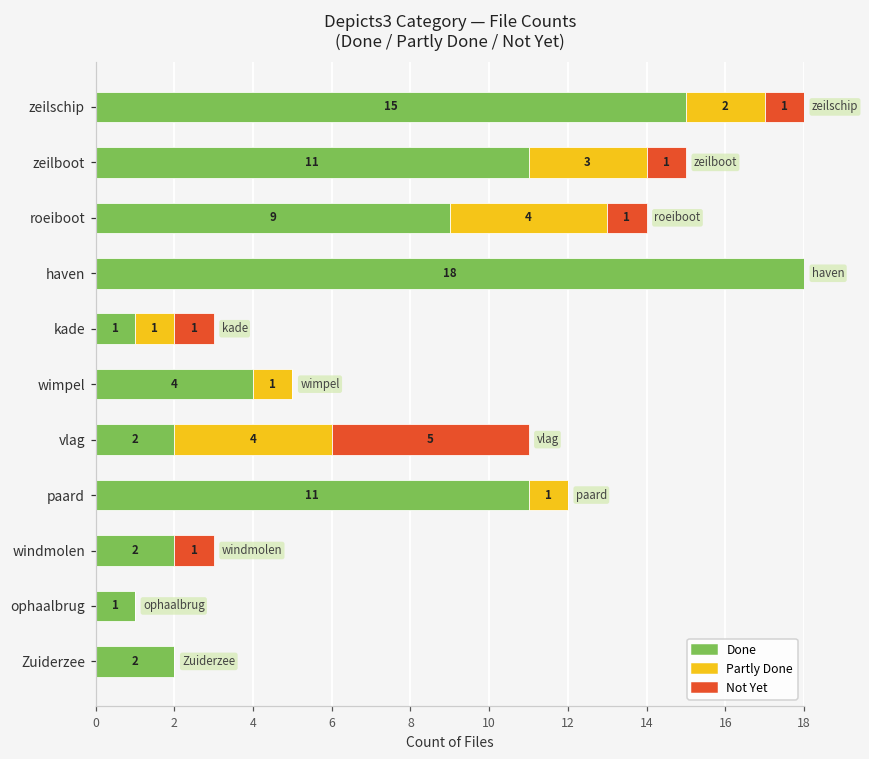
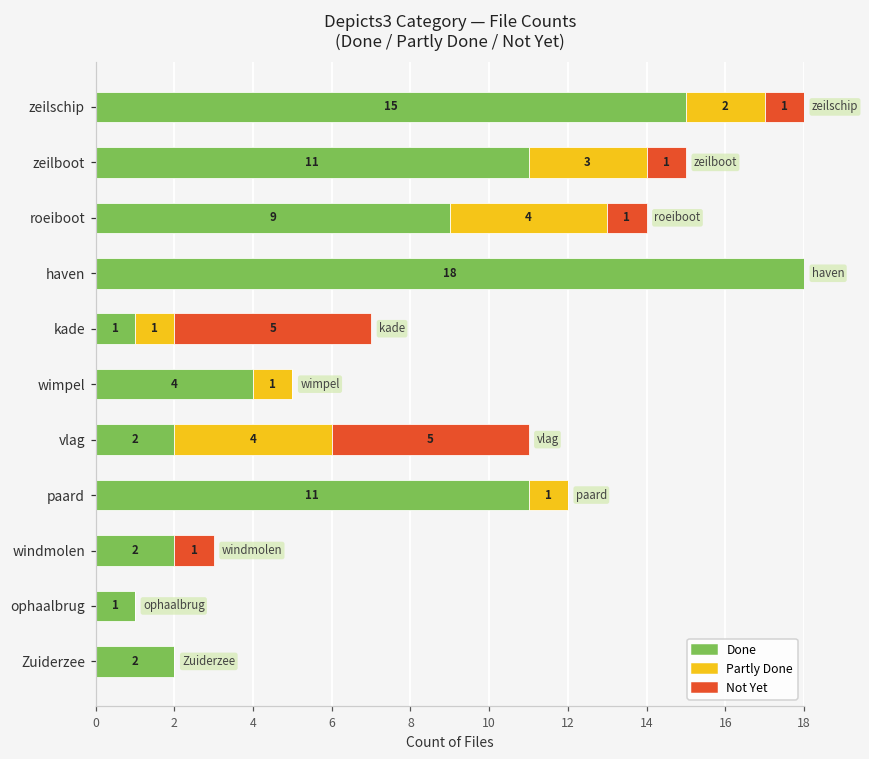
  {
    "Done": {
      "zeilschip": 15,
      "zeilboot": 11,
      "roeiboot": 9,
      "haven": 18,
      "kade": 1,
      "wimpel": 4,
      "vlag": 2,
      "paard": 11,
      "windmolen": 2,
      "ophaalbrug": 1,
      "Zuiderzee": 2
    },
    "Partly Done": {
      "zeilschip": 2,
      "zeilboot": 3,
      "roeiboot": 4,
      "kade": 1,
      "wimpel": 1,
      "vlag": 4,
      "paard": 1
    },
    "Not Yet": {
      "zeilschip": 1,
      "zeilboot": 1,
      "roeiboot": 1,
-     "kade": 1,
+     "kade": 5,
      "vlag": 5,
      "windmolen": 1
    }
  }
